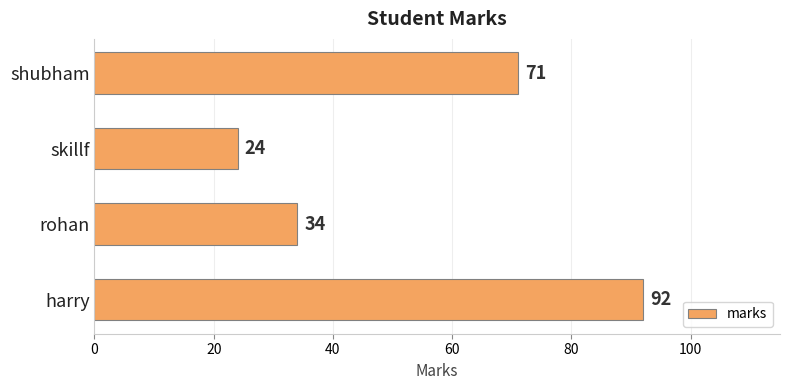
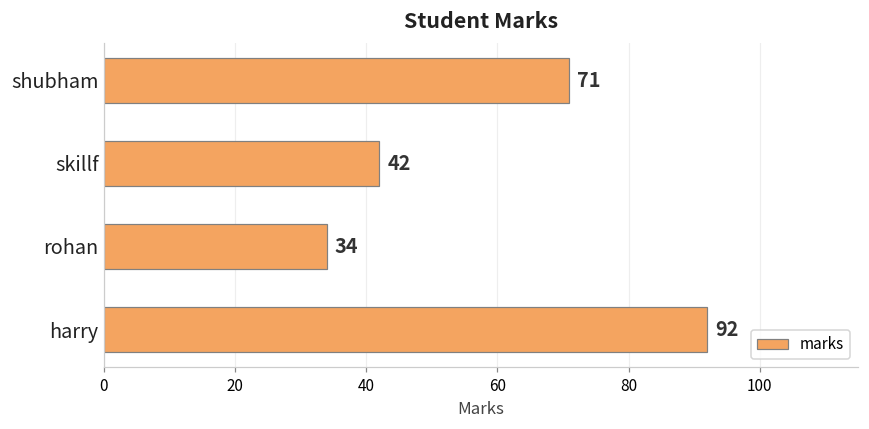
  {
    "shubham": 71,
-   "skillf": 24,
+   "skillf": 42,
    "rohan": 34,
    "harry": 92
  }
